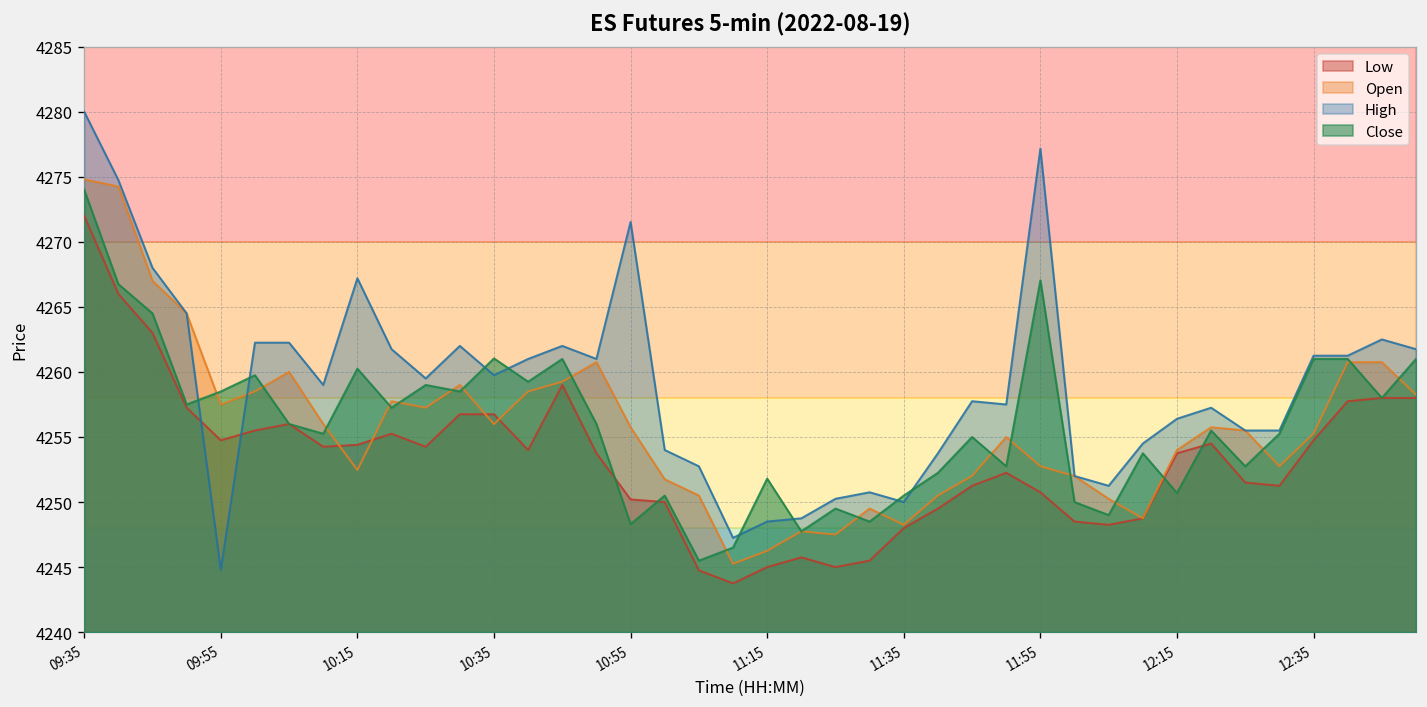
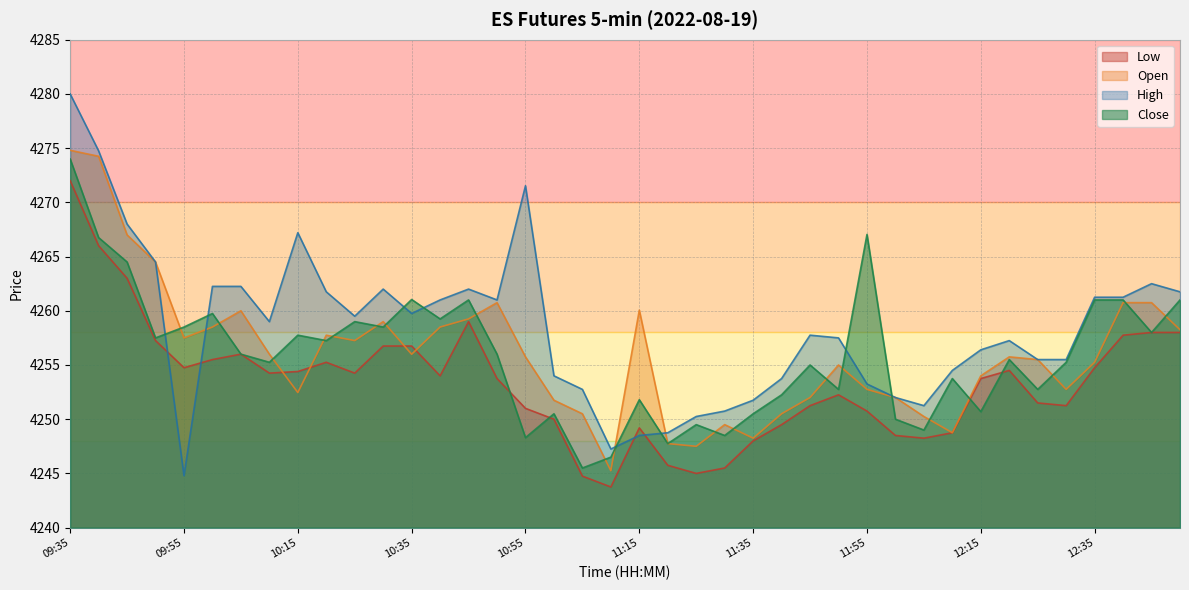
  {
    "Low": {
      "09:35": 4272.0,
      "09:55": 4254.8,
      "10:15": 4254.4,
      "10:35": 4256.8,
-     "10:55": 4250.2,
-     "11:15": 4245.0,
+     "10:55": 4251.0,
+     "11:15": 4249.2,
      "11:35": 4248.0,
      "11:55": 4250.8,
      "12:15": 4253.8,
      "12:35": 4254.8
    },
    "Open": {
      "09:35": 4274.8,
      "09:55": 4257.5,
      "10:15": 4252.5,
      "10:35": 4256.0,
      "10:55": 4255.8,
-     "11:15": 4246.3,
+     "11:15": 4260.1,
      "11:35": 4248.3,
      "11:55": 4252.8,
      "12:15": 4254.0,
      "12:35": 4255.3
    },
    "High": {
      "09:35": 4280.0,
      "09:55": 4244.8,
      "10:15": 4267.2,
      "10:35": 4259.8,
      "10:55": 4271.5,
      "11:15": 4248.5,
-     "11:35": 4250.0,
-     "11:55": 4277.2,
+     "11:35": 4251.8,
+     "11:55": 4253.3,
      "12:15": 4256.4,
      "12:35": 4261.3
    },
    "Close": {
      "09:35": 4274.0,
      "09:55": 4258.5,
-     "10:15": 4260.3,
+     "10:15": 4257.8,
      "10:35": 4261.0,
      "10:55": 4248.3,
      "11:15": 4251.8,
      "11:35": 4250.5,
      "11:55": 4267.0,
      "12:15": 4250.7,
      "12:35": 4261.0
    }
  }
